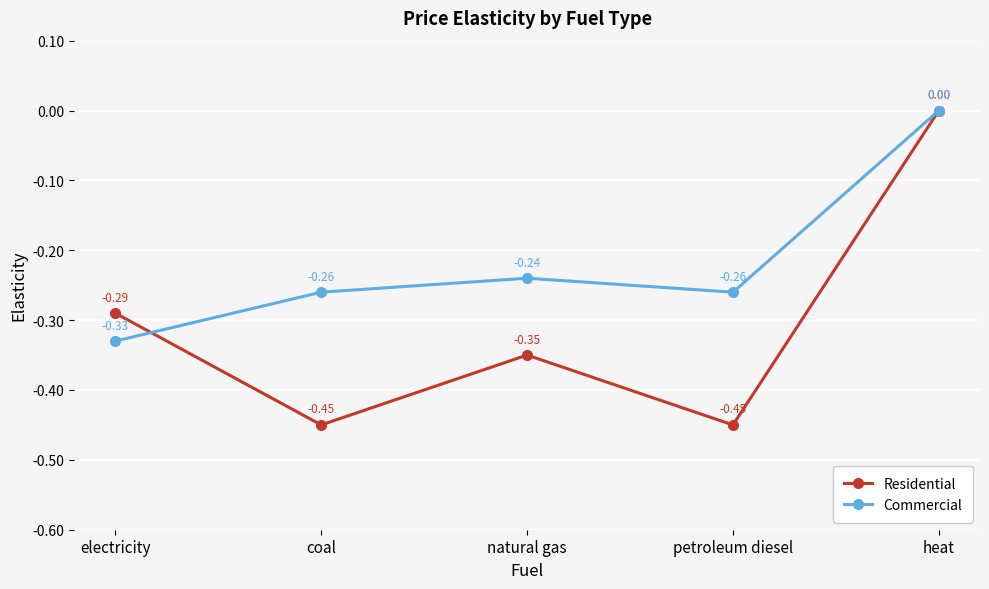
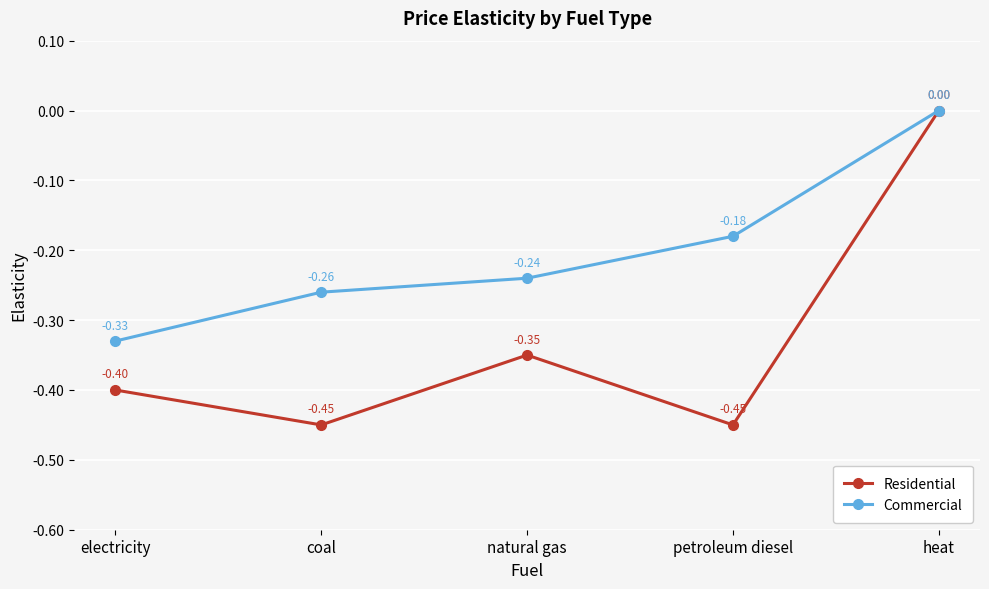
  {
    "Residential": {
-     "electricity": -0.29,
+     "electricity": -0.40,
      "coal": -0.45,
      "natural gas": -0.35,
      "petroleum diesel": -0.45
    },
    "Commercial": {
      "electricity": -0.33,
      "coal": -0.26,
      "natural gas": -0.24,
-     "petroleum diesel": -0.26
+     "petroleum diesel": -0.18
    }
  }
